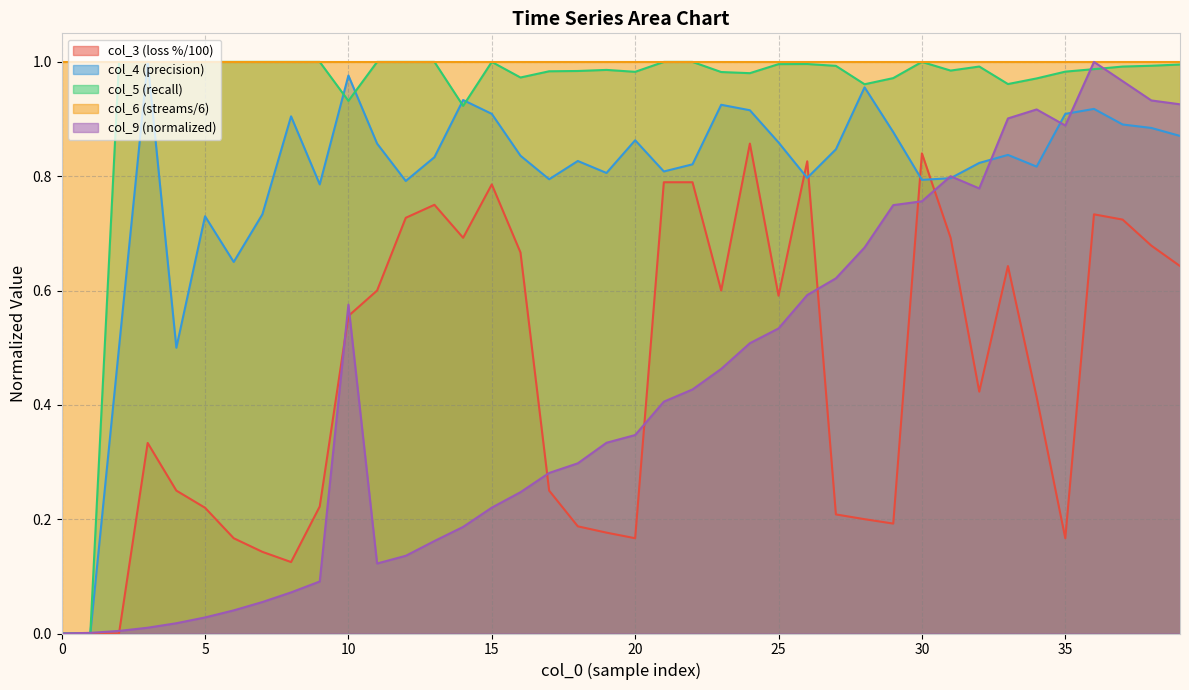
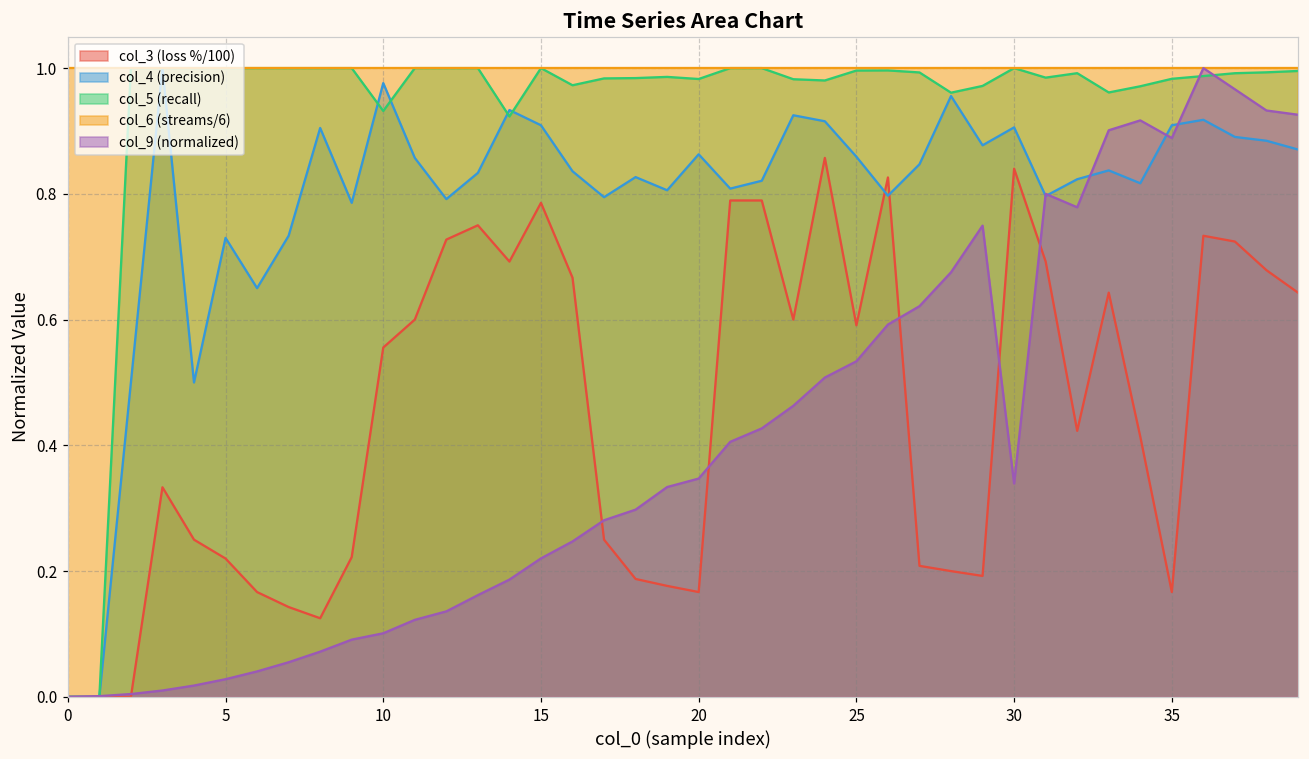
  {
    "col_3 (loss %/100)": {
      "5": 0.22,
      "10": 0.56,
      "15": 0.79,
      "20": 0.17,
      "25": 0.59,
      "30": 0.84,
      "35": 0.17
    },
    "col_4 (precision)": {
      "5": 0.73,
      "10": 0.98,
      "15": 0.91,
      "20": 0.86,
      "25": 0.86,
-     "30": 0.79,
+     "30": 0.91,
      "35": 0.91
    },
    "col_5 (recall)": {
      "10": 0.93,
      "20": 0.98,
      "35": 0.98
    },
    "col_6 (streams/6)": {
      "0": 1.00,
      "10": 1.00,
      "20": 1.00,
      "35": 1.00
    },
    "col_9 (normalized)": {
      "5": 0.03,
-     "10": 0.58,
+     "10": 0.10,
      "15": 0.22,
      "20": 0.35,
      "25": 0.53,
-     "30": 0.76,
+     "30": 0.34,
      "35": 0.89
    }
  }
